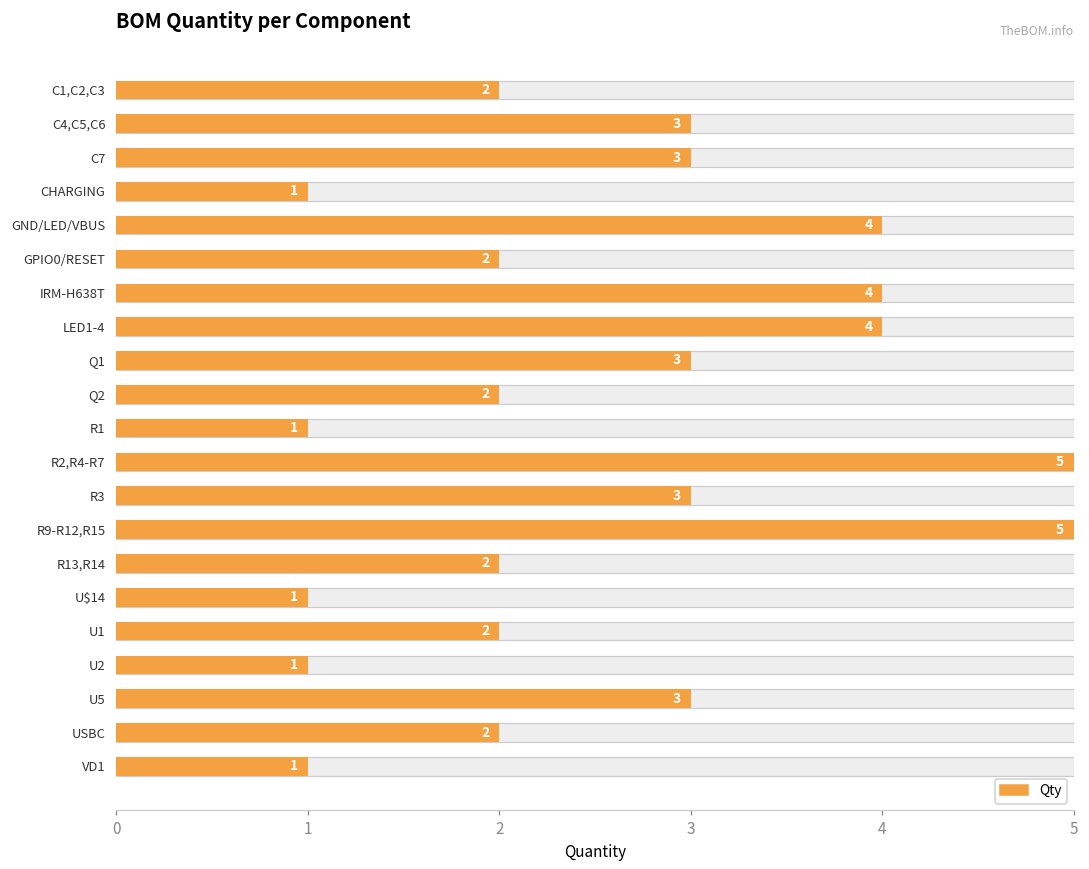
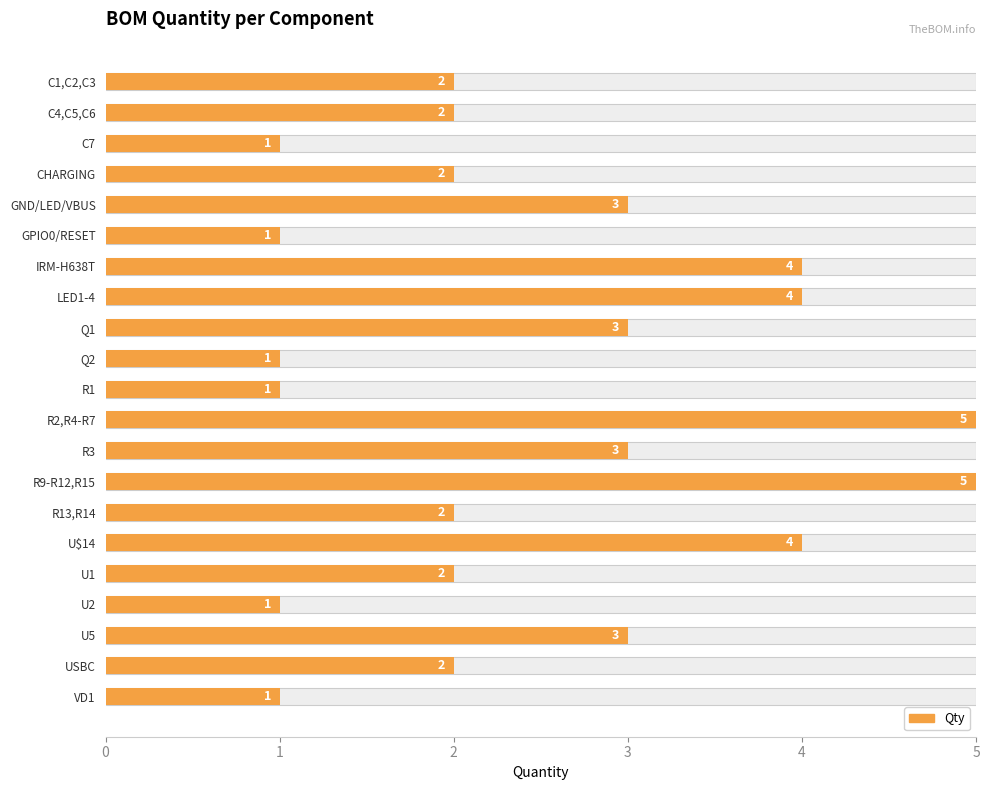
  {
    "Qty": {
-     "C4,C5,C6": 3,
-     "C7": 3,
-     "CHARGING": 1,
-     "GND/LED/VBUS": 4,
-     "GPIO0/RESET": 2,
-     "Q2": 2,
+     "C4,C5,C6": 2,
+     "C7": 1,
+     "CHARGING": 2,
+     "GND/LED/VBUS": 3,
+     "GPIO0/RESET": 1,
+     "Q2": 1,
      "R2,R4-R7": 5,
      "R9-R12,R15": 5,
-     "U$14": 1
+     "U$14": 4
    }
  }
